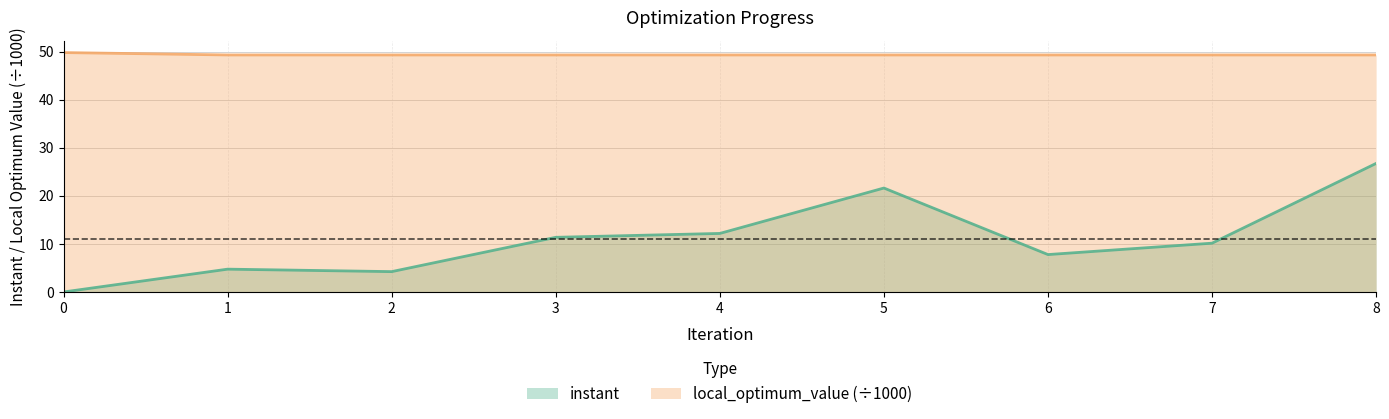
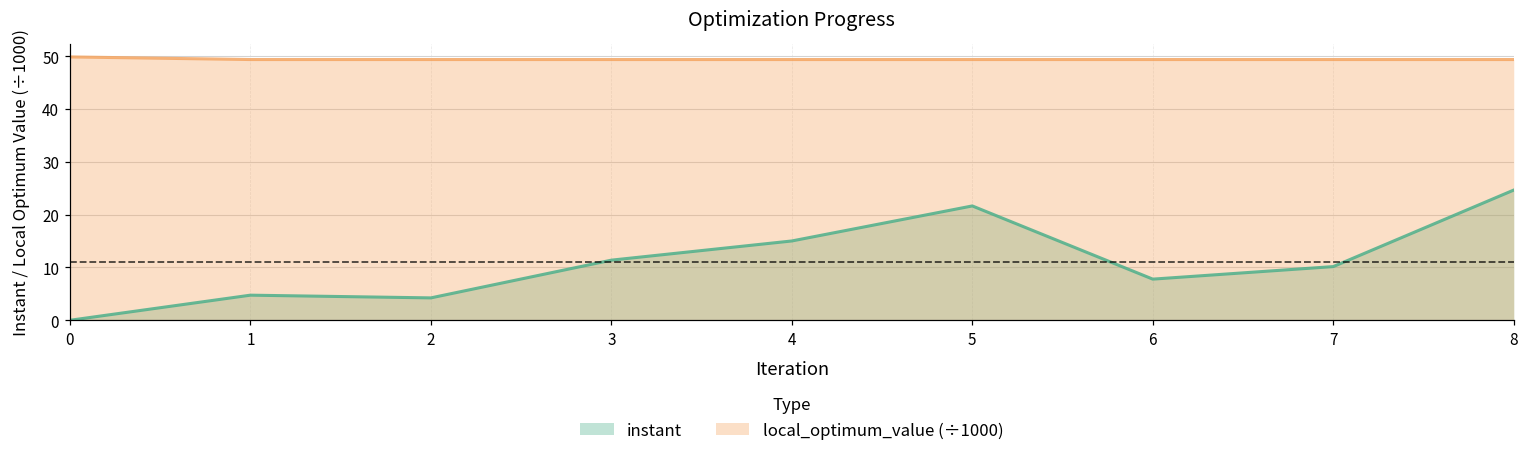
  {
    "instant": {
      "0": 0,
      "1": 5,
      "2": 4,
      "3": 11,
-     "4": 12,
+     "4": 15,
      "5": 22,
      "6": 8,
      "7": 10,
-     "8": 27
+     "8": 25
    },
    "local_optimum_value (÷1000)": {
      "0": 50,
      "1": 49,
      "2": 49,
      "3": 49,
      "4": 49,
      "5": 49,
      "6": 49,
      "7": 49,
      "8": 49
    }
  }
